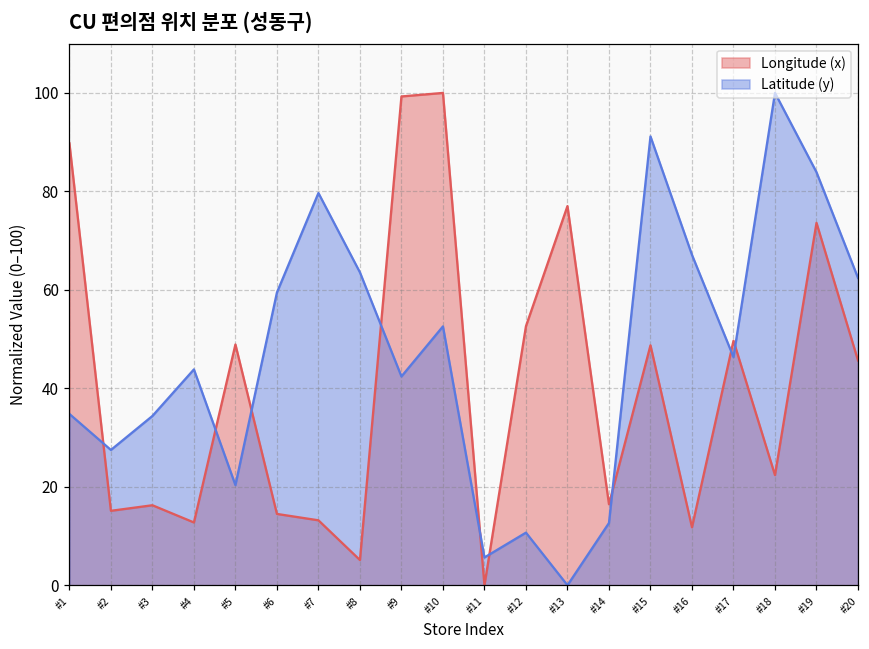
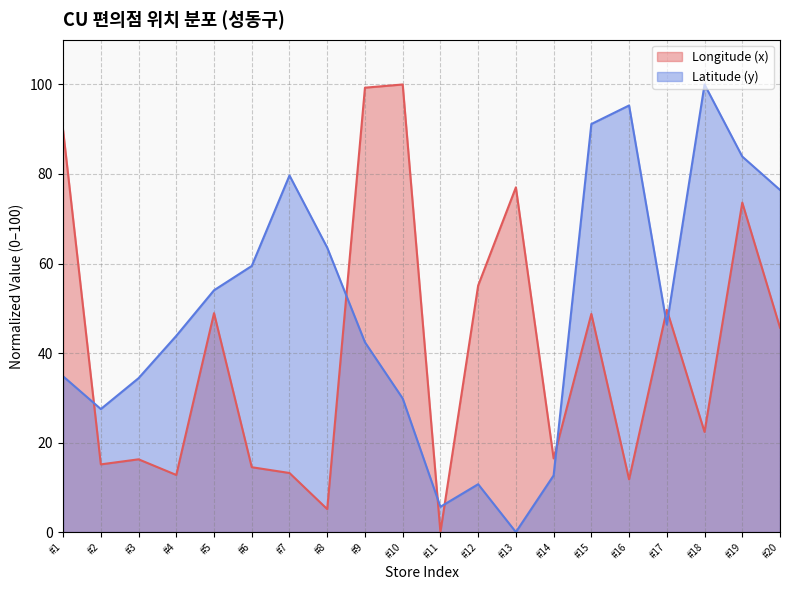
  {
    "Longitude (x)": {
      "#1": 90,
      "#2": 15,
      "#3": 16,
      "#4": 13,
      "#5": 49,
      "#6": 14,
      "#7": 13,
      "#8": 5,
      "#9": 99,
      "#10": 100,
      "#11": 0,
-     "#12": 53,
+     "#12": 55,
      "#13": 77,
      "#14": 16,
      "#15": 49,
      "#16": 12,
      "#17": 50,
      "#18": 22,
      "#19": 74,
      "#20": 46
    },
    "Latitude (y)": {
      "#1": 35,
      "#2": 27,
      "#3": 34,
      "#4": 44,
-     "#5": 20,
+     "#5": 54,
      "#6": 59,
      "#7": 80,
      "#8": 64,
      "#9": 42,
-     "#10": 53,
+     "#10": 30,
      "#11": 6,
      "#12": 11,
      "#13": 0,
      "#14": 13,
      "#15": 91,
-     "#16": 67,
+     "#16": 95,
      "#17": 46,
      "#19": 84,
-     "#20": 62
+     "#20": 76
    }
  }
